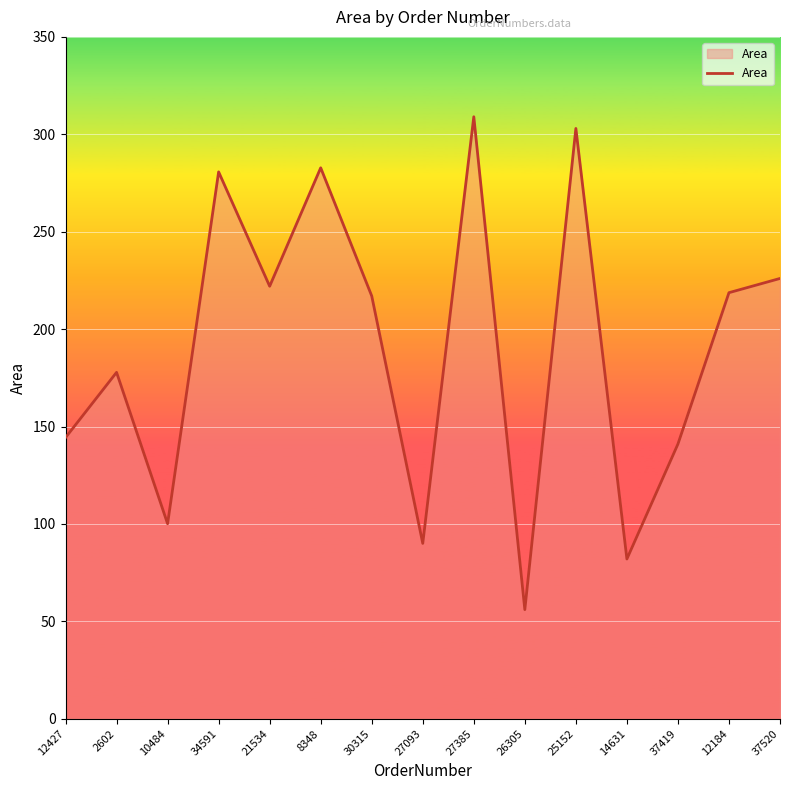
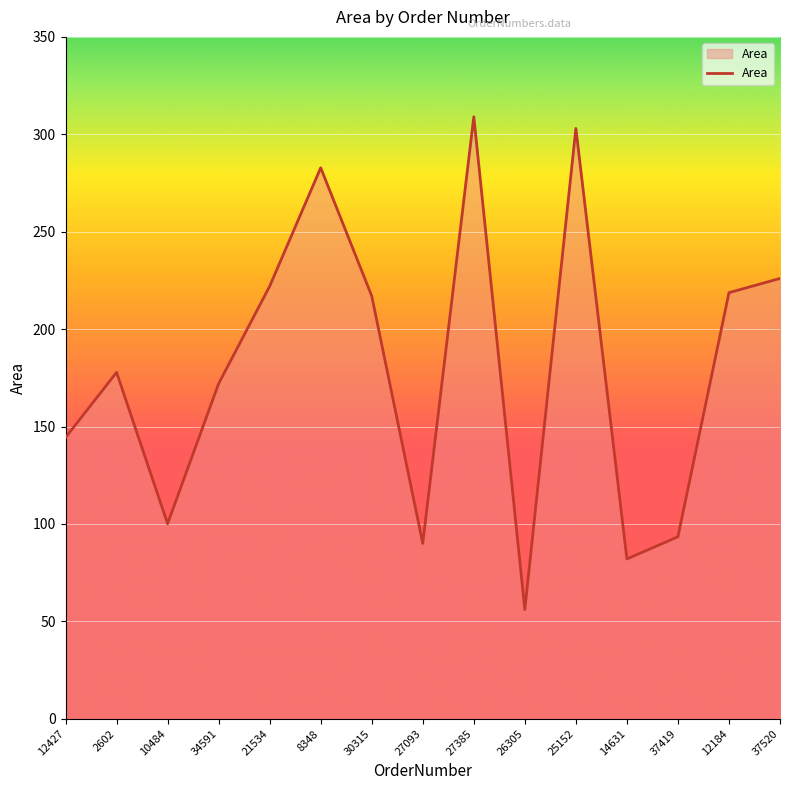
  {
    "12427": 144,
    "2602": 178,
    "10484": 100,
-   "34591": 281,
+   "34591": 172,
    "21534": 222,
    "8348": 283,
    "30315": 217,
    "27093": 90,
    "27385": 309,
    "26305": 56,
    "25152": 303,
    "14631": 82,
-   "37419": 141,
+   "37419": 93,
    "12184": 219,
    "37520": 226
  }
